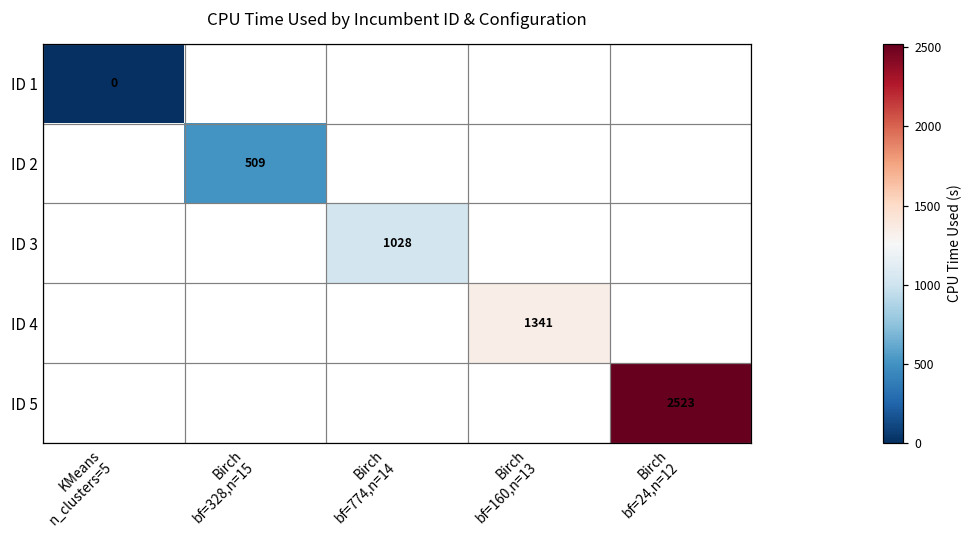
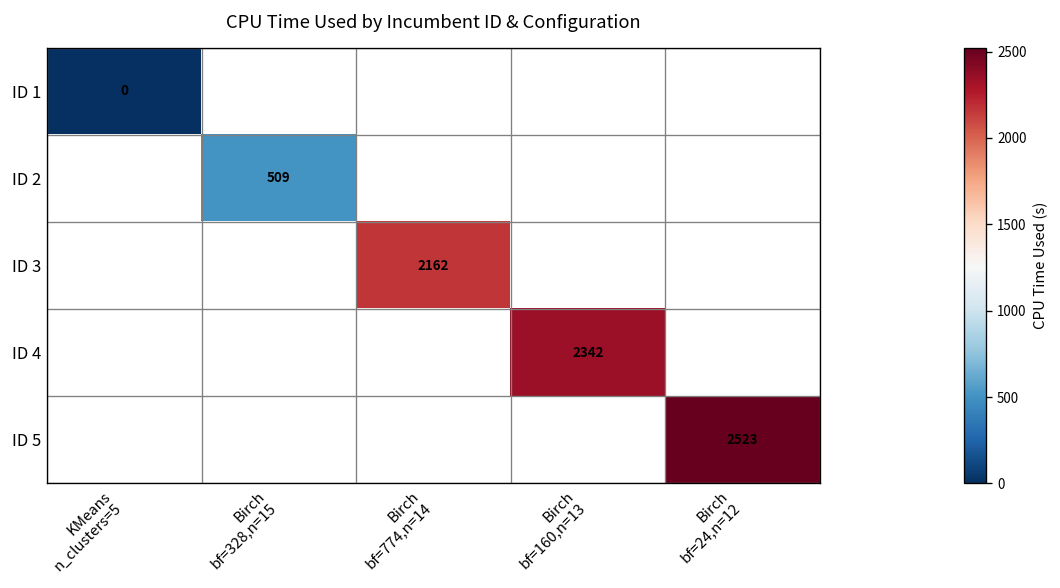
  {
    "ID 1": {
      "KMeans n_clusters=5": 0
    },
    "ID 2": {
      "Birch bf=328,n=15": 509
    },
    "ID 3": {
-     "Birch bf=774,n=14": 1028
+     "Birch bf=774,n=14": 2162
    },
    "ID 4": {
-     "Birch bf=160,n=13": 1341
+     "Birch bf=160,n=13": 2342
    },
    "ID 5": {
      "Birch bf=24,n=12": 2523
    }
  }
